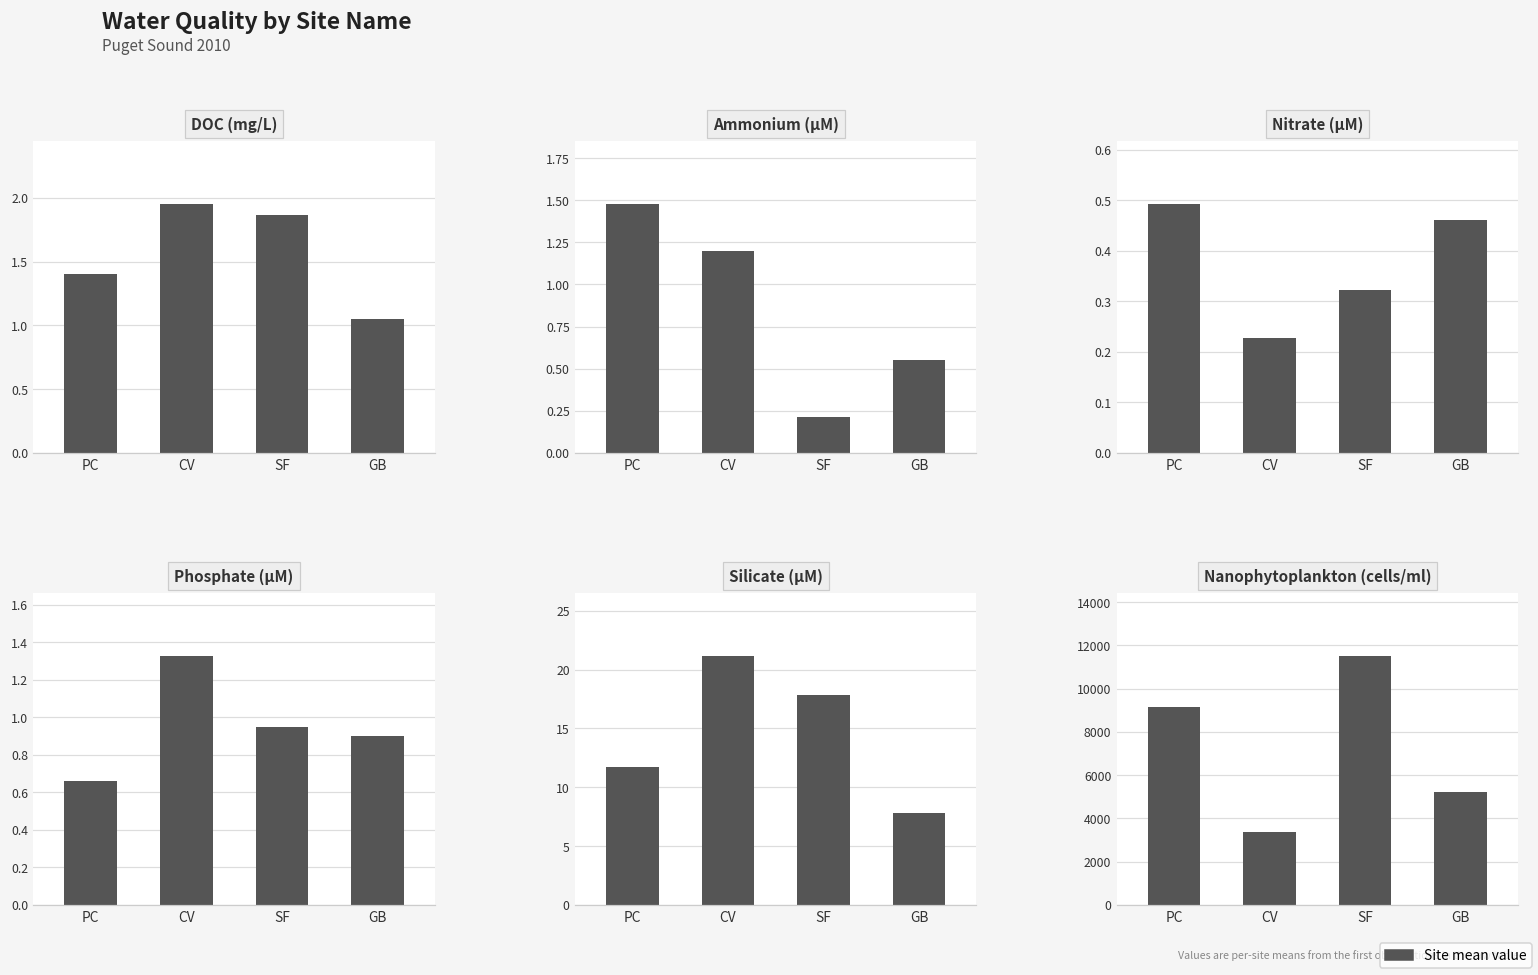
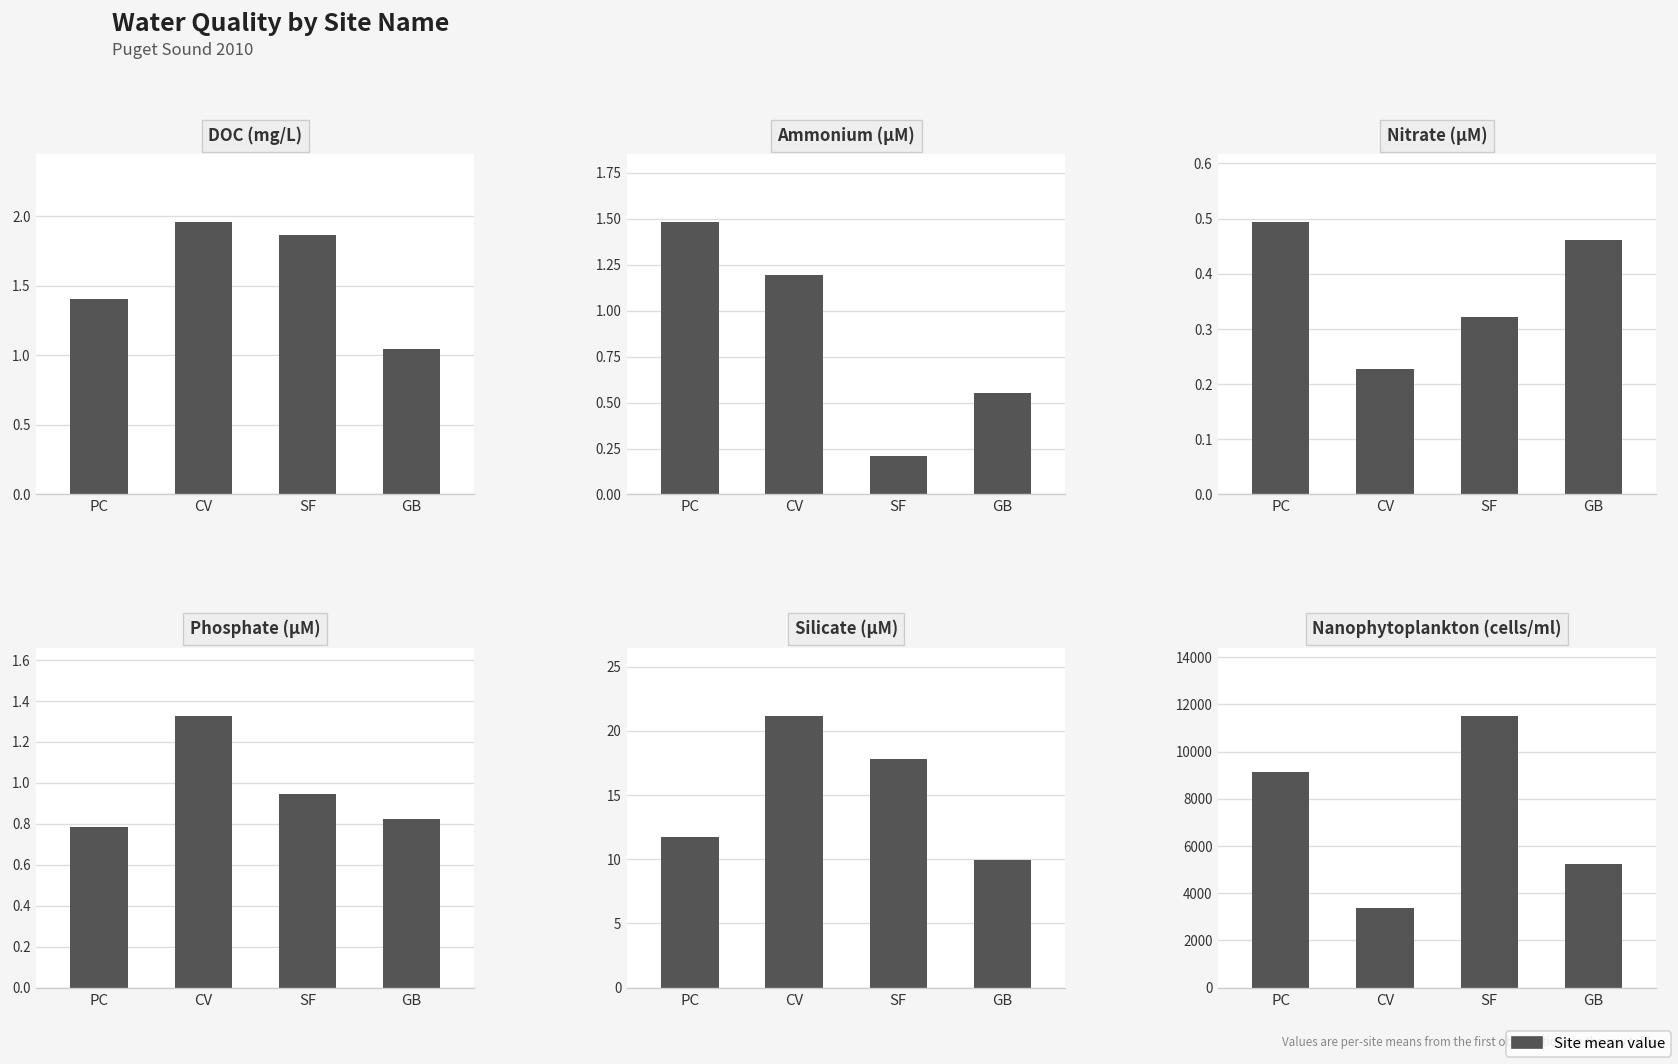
  {
    "DOC (mg/L)": {
      "PC": 1.40,
      "CV": 1.95,
      "SF": 1.87,
      "GB": 1.05
    },
    "Ammonium (µM)": {
      "PC": 1.48,
      "CV": 1.20,
      "SF": 0.21,
      "GB": 0.55
    },
    "Nitrate (µM)": {
      "PC": 0.49,
      "CV": 0.23,
      "SF": 0.32,
      "GB": 0.46
    },
    "Phosphate (µM)": {
-     "PC": 0.66,
+     "PC": 0.78,
      "CV": 1.33,
      "SF": 0.95,
-     "GB": 0.90
+     "GB": 0.82
    },
    "Silicate (µM)": {
      "PC": 11.7,
      "CV": 21.2,
      "SF": 17.8,
-     "GB": 7.8
+     "GB": 10.0
    },
    "Nanophytoplankton (cells/ml)": {
      "PC": 9100,
      "CV": 3400,
      "SF": 11500,
      "GB": 5200
    }
  }
